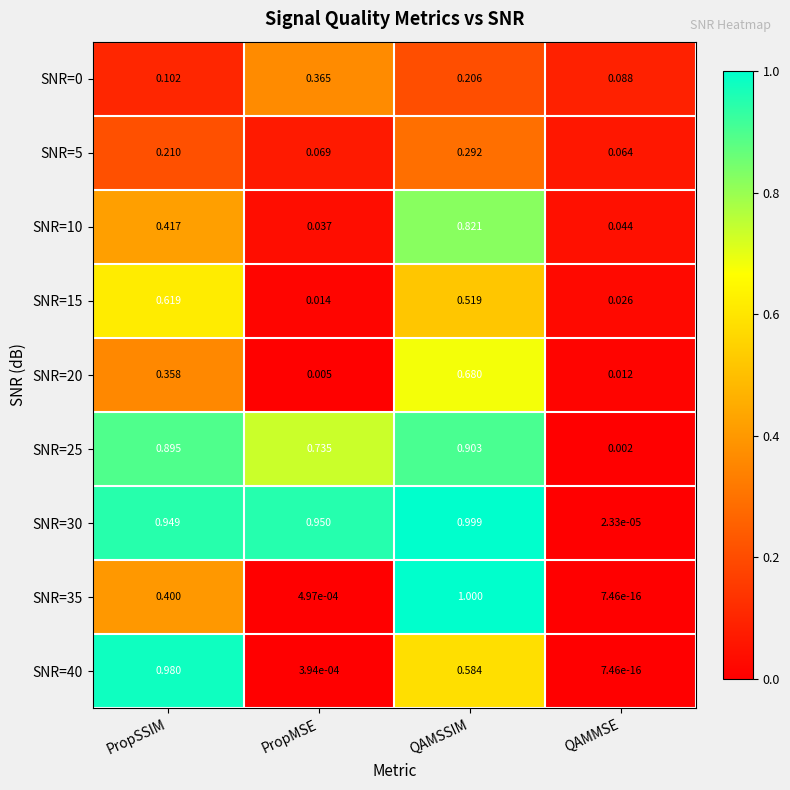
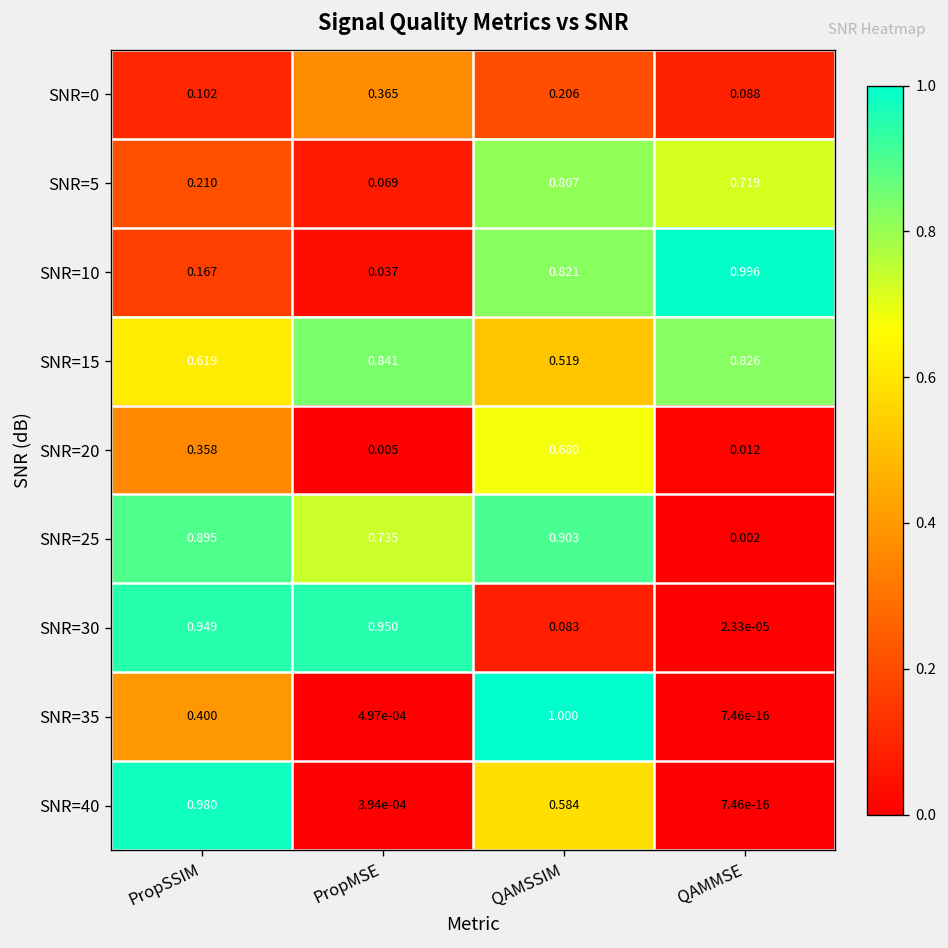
  {
    "SNR=0": {
      "PropSSIM": "0.102",
      "PropMSE": "0.365",
      "QAMSSIM": "0.206",
      "QAMMSE": "0.088"
    },
    "SNR=5": {
      "PropSSIM": "0.210",
      "PropMSE": "0.069",
-     "QAMSSIM": "0.292",
-     "QAMMSE": "0.064"
+     "QAMSSIM": "0.807",
+     "QAMMSE": "0.719"
    },
    "SNR=10": {
-     "PropSSIM": "0.417",
+     "PropSSIM": "0.167",
      "PropMSE": "0.037",
      "QAMSSIM": "0.821",
-     "QAMMSE": "0.044"
+     "QAMMSE": "0.996"
    },
    "SNR=15": {
      "PropSSIM": "0.619",
-     "PropMSE": "0.014",
+     "PropMSE": "0.841",
      "QAMSSIM": "0.519",
-     "QAMMSE": "0.026"
+     "QAMMSE": "0.826"
    },
    "SNR=20": {
      "PropSSIM": "0.358",
      "PropMSE": "0.005",
      "QAMSSIM": "0.680",
      "QAMMSE": "0.012"
    },
    "SNR=25": {
      "PropSSIM": "0.895",
      "PropMSE": "0.735",
      "QAMSSIM": "0.903",
      "QAMMSE": "0.002"
    },
    "SNR=30": {
      "PropSSIM": "0.949",
      "PropMSE": "0.950",
-     "QAMSSIM": "0.999",
+     "QAMSSIM": "0.083",
      "QAMMSE": "2.33e-05"
    },
    "SNR=35": {
      "PropSSIM": "0.400",
      "PropMSE": "4.97e-04",
      "QAMSSIM": "1.000",
      "QAMMSE": "7.46e-16"
    },
    "SNR=40": {
      "PropSSIM": "0.980",
      "PropMSE": "3.94e-04",
      "QAMSSIM": "0.584",
      "QAMMSE": "7.46e-16"
    }
  }
